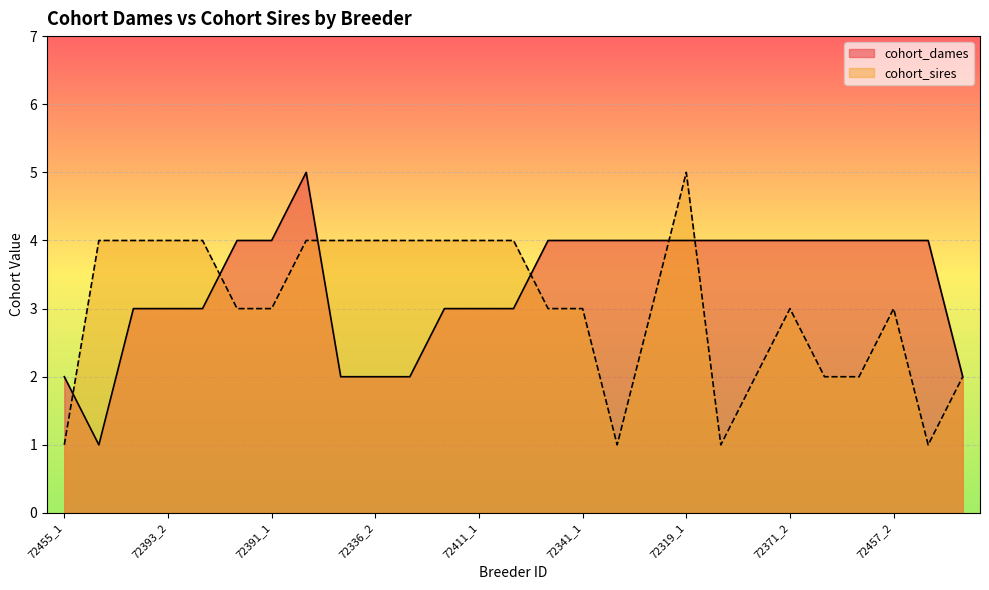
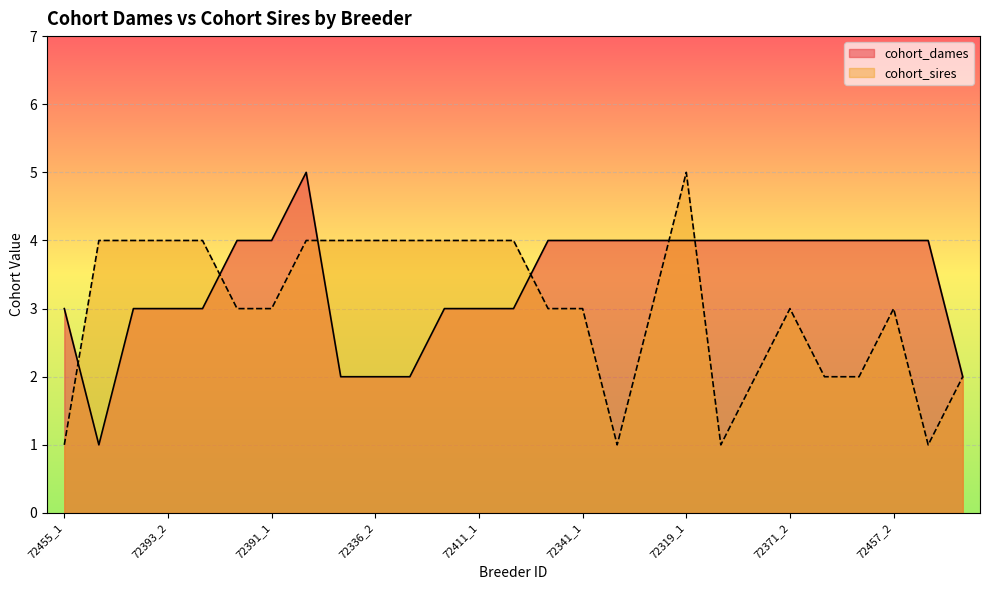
  {
    "cohort_dames": {
-     "72455_1": 2,
+     "72455_1": 3,
      "72391_1": 4
    },
    "cohort_sires": {
      "72455_1": 1,
      "72391_1": 3
    }
  }
